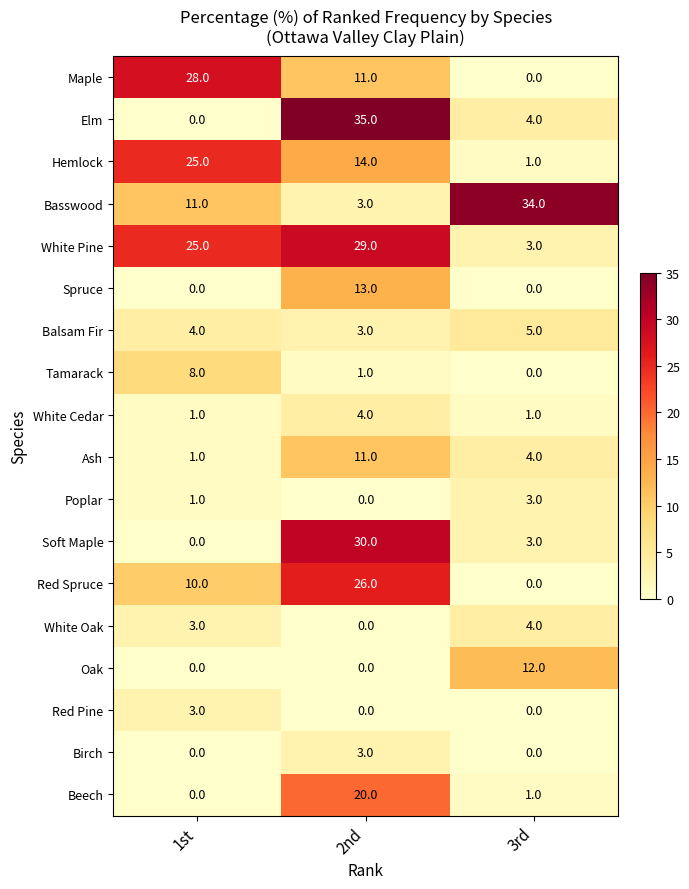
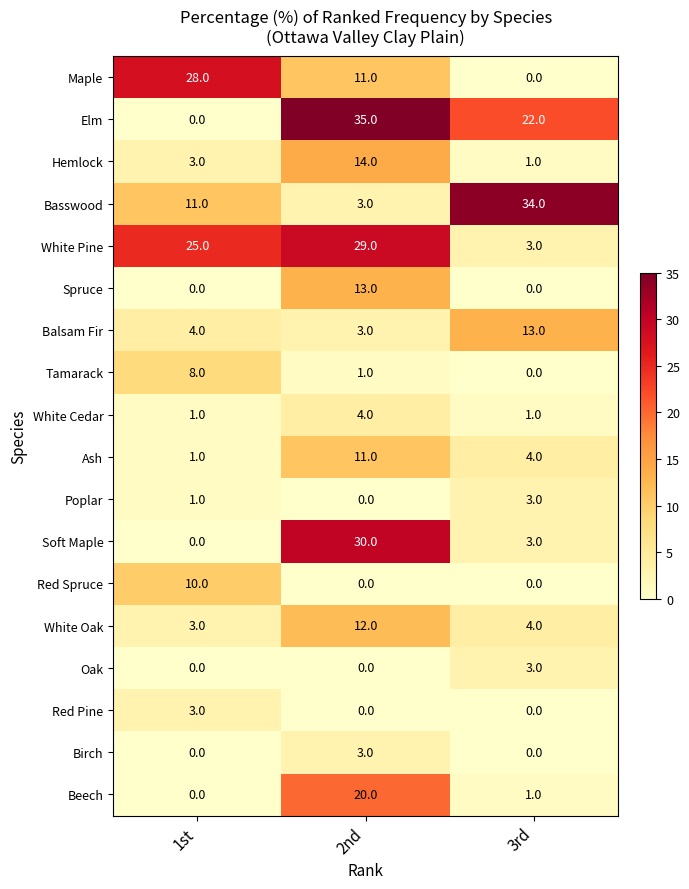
  {
    "Maple": {
      "1st": 28.0,
      "2nd": 11.0,
      "3rd": 0.0
    },
    "Elm": {
      "1st": 0.0,
      "2nd": 35.0,
-     "3rd": 4.0
+     "3rd": 22.0
    },
    "Hemlock": {
-     "1st": 25.0,
+     "1st": 3.0,
      "2nd": 14.0,
      "3rd": 1.0
    },
    "Basswood": {
      "1st": 11.0,
      "2nd": 3.0,
      "3rd": 34.0
    },
    "White Pine": {
      "1st": 25.0,
      "2nd": 29.0,
      "3rd": 3.0
    },
    "Spruce": {
      "1st": 0.0,
      "2nd": 13.0,
      "3rd": 0.0
    },
    "Balsam Fir": {
      "1st": 4.0,
      "2nd": 3.0,
-     "3rd": 5.0
+     "3rd": 13.0
    },
    "Tamarack": {
      "1st": 8.0,
      "2nd": 1.0,
      "3rd": 0.0
    },
    "White Cedar": {
      "1st": 1.0,
      "2nd": 4.0,
      "3rd": 1.0
    },
    "Ash": {
      "1st": 1.0,
      "2nd": 11.0,
      "3rd": 4.0
    },
    "Poplar": {
      "1st": 1.0,
      "2nd": 0.0,
      "3rd": 3.0
    },
    "Soft Maple": {
      "1st": 0.0,
      "2nd": 30.0,
      "3rd": 3.0
    },
    "Red Spruce": {
      "1st": 10.0,
-     "2nd": 26.0,
+     "2nd": 0.0,
      "3rd": 0.0
    },
    "White Oak": {
      "1st": 3.0,
-     "2nd": 0.0,
+     "2nd": 12.0,
      "3rd": 4.0
    },
    "Oak": {
      "1st": 0.0,
      "2nd": 0.0,
-     "3rd": 12.0
+     "3rd": 3.0
    },
    "Red Pine": {
      "1st": 3.0,
      "2nd": 0.0,
      "3rd": 0.0
    },
    "Birch": {
      "1st": 0.0,
      "2nd": 3.0,
      "3rd": 0.0
    },
    "Beech": {
      "1st": 0.0,
      "2nd": 20.0,
      "3rd": 1.0
    }
  }
